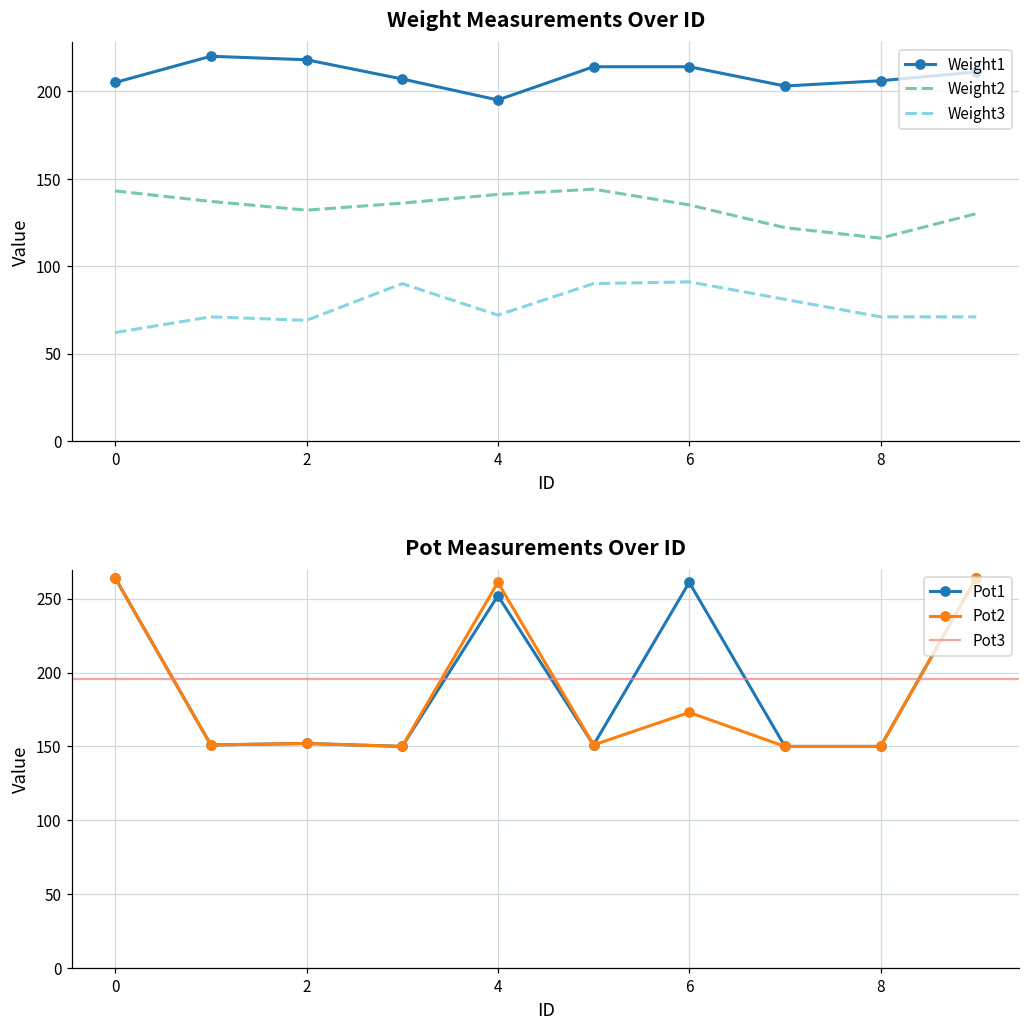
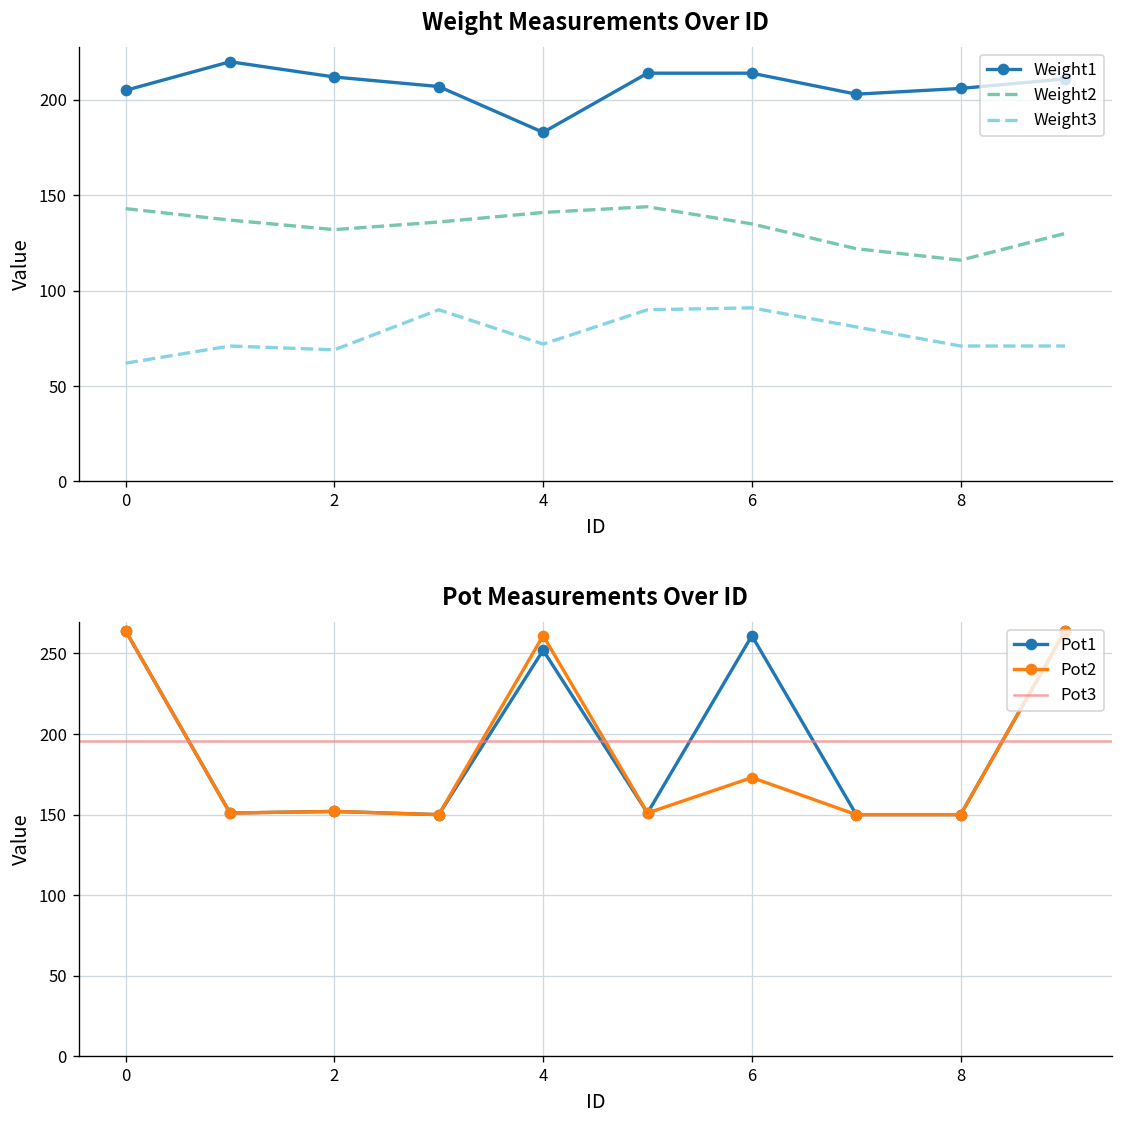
  {
    "Weight Measurements Over ID": {
      "Weight1": {
        "0": 205,
-       "2": 218,
-       "4": 195,
+       "2": 212,
+       "4": 183,
        "6": 214,
        "8": 206
      },
      "Weight2": {
        "0": 143,
        "2": 132,
        "4": 141,
        "6": 135,
        "8": 116
      },
      "Weight3": {
        "0": 62,
        "2": 69,
        "4": 72,
        "6": 91,
        "8": 71
      }
    },
    "Pot Measurements Over ID": {
      "Pot1": {
        "4": 252,
        "6": 261
      },
      "Pot2": {
        "4": 261,
        "6": 173
      }
    }
  }
